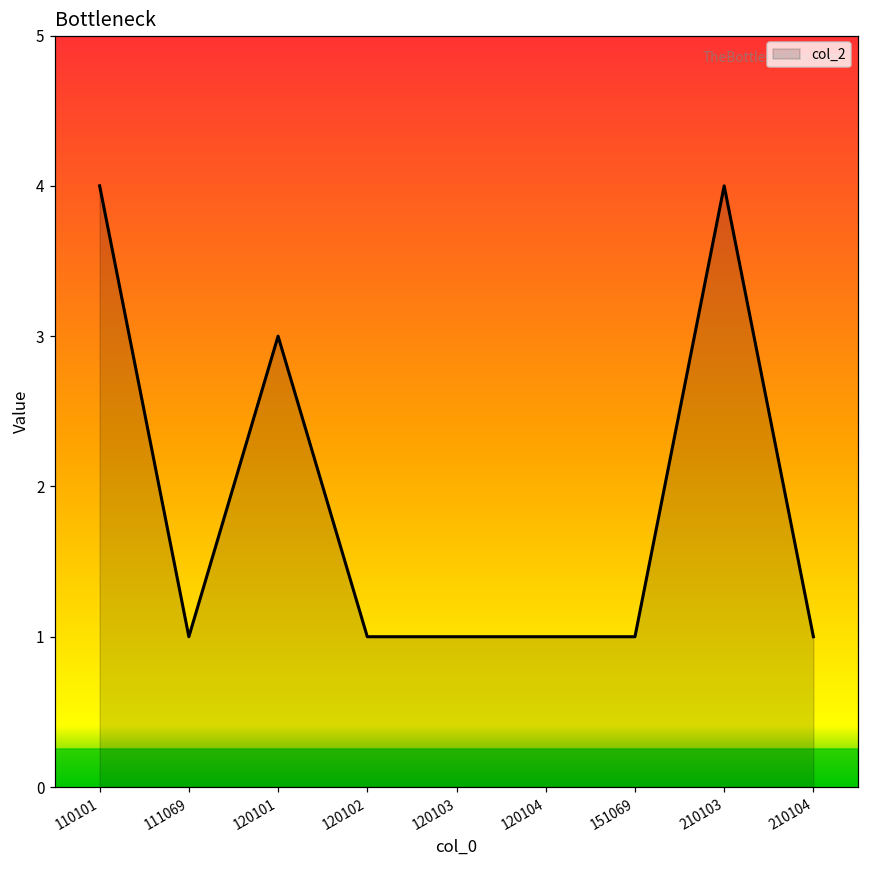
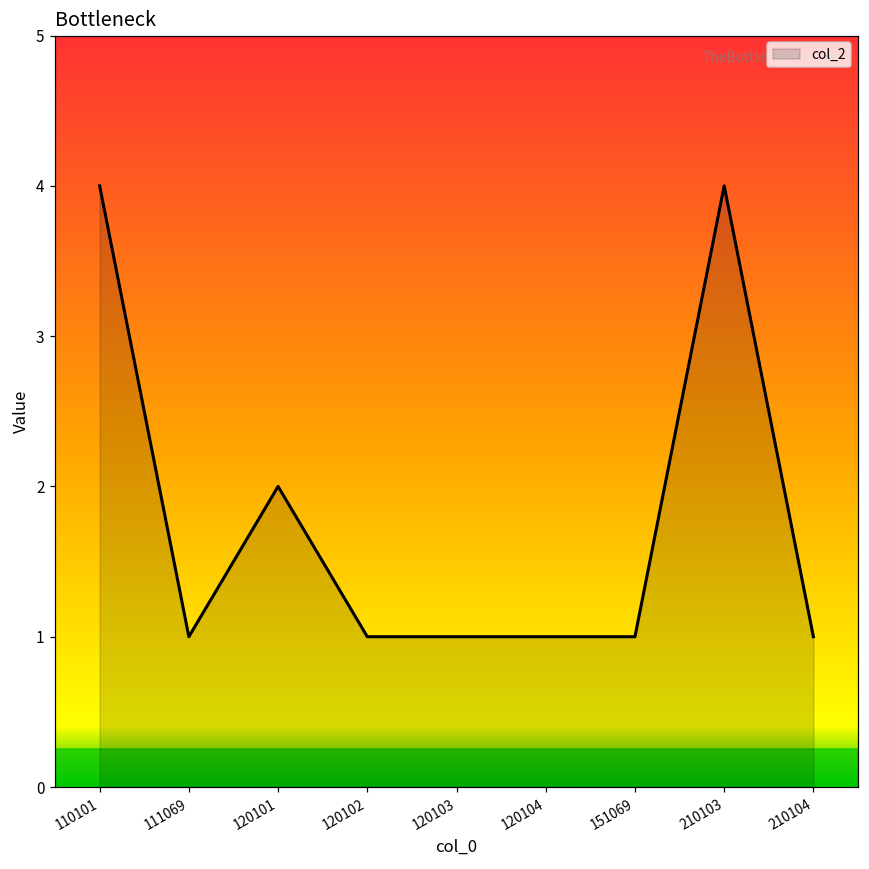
  {
    "110101": 4,
    "111069": 1,
-   "120101": 3,
+   "120101": 2,
    "120102": 1,
    "120103": 1,
    "120104": 1,
    "151069": 1,
    "210103": 4,
    "210104": 1
  }
